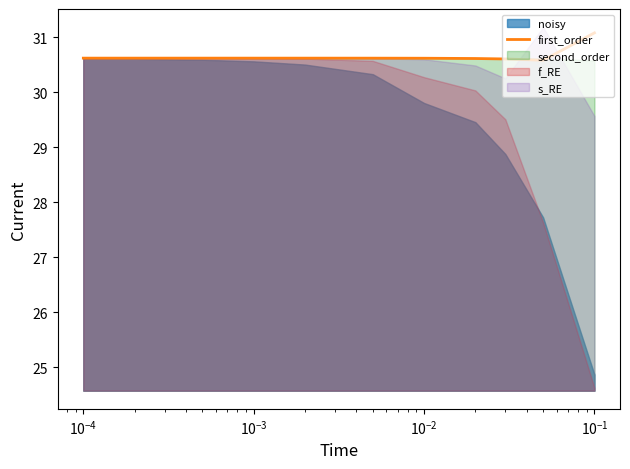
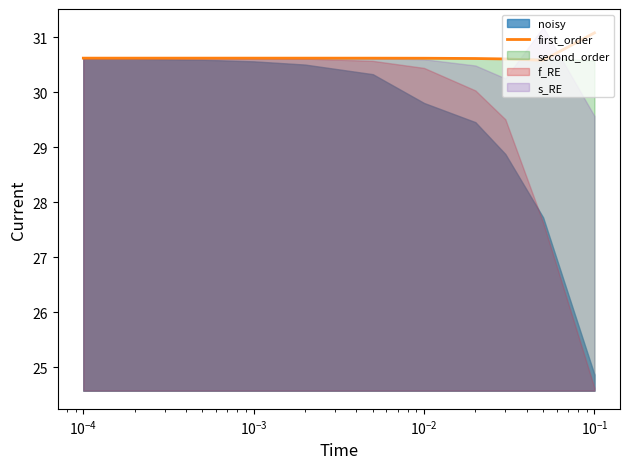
  {
    "noisy": {
      "10^-3": 30.6,
      "10^-2": 29.8,
      "10^-1": 24.9
    },
    "f_RE": {
-     "10^-2": 30.3,
+     "10^-2": 30.4,
      "10^-1": 24.6
    },
    "s_RE": {
      "10^-1": 29.6
    }
  }
